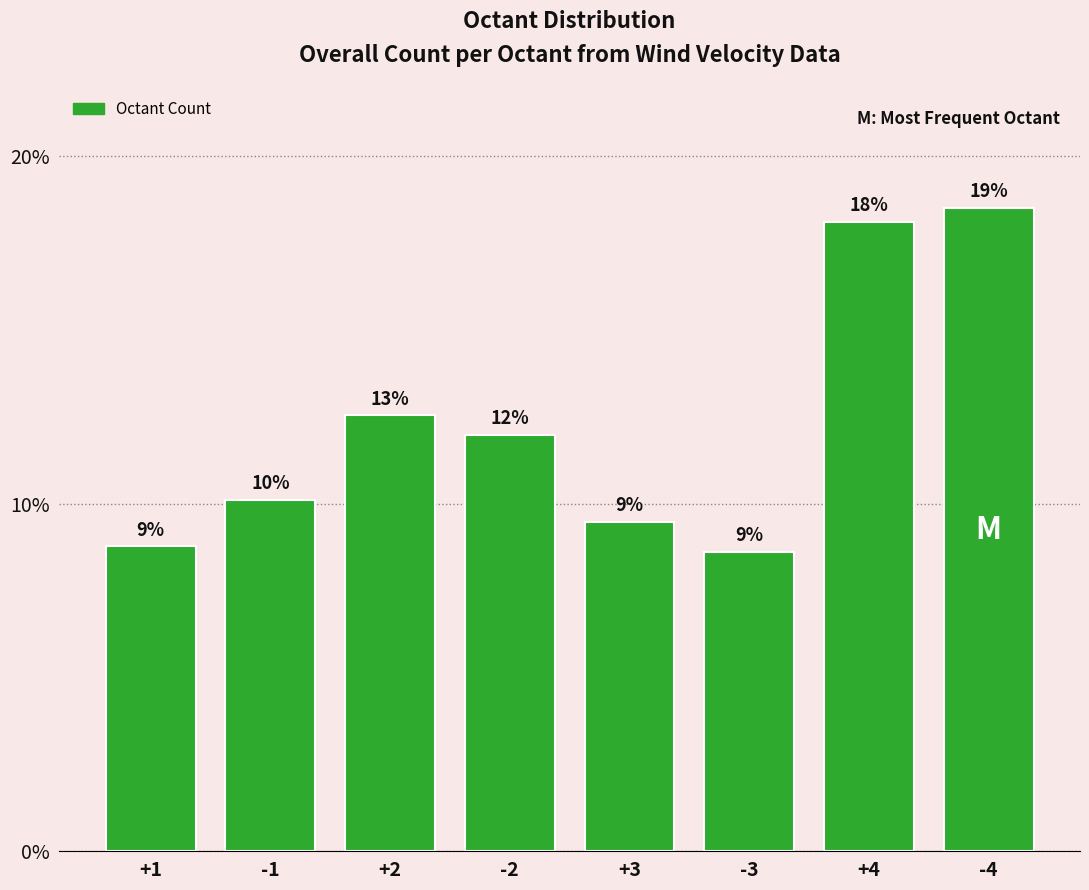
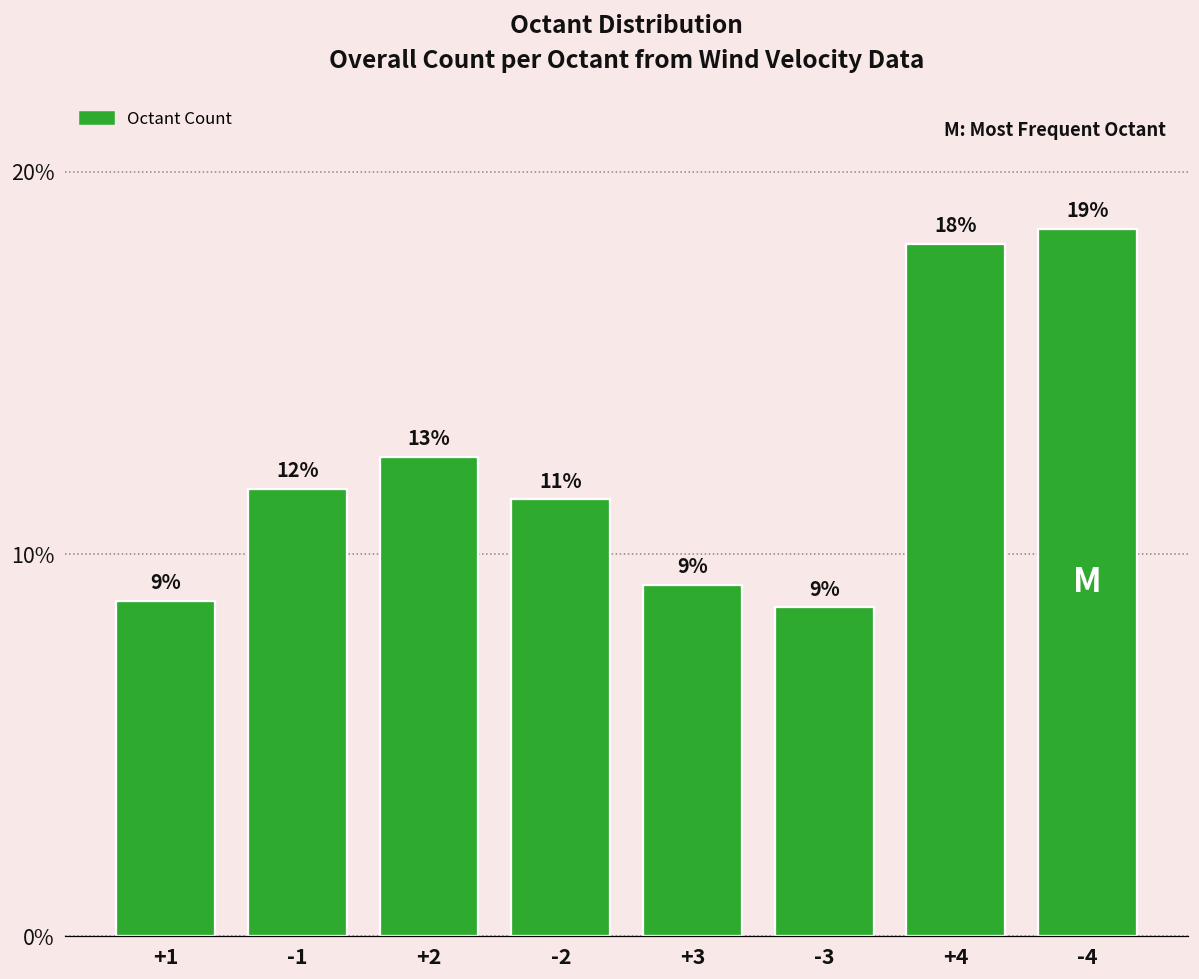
  {
    "+1": "9%",
-   "-1": "10%",
+   "-1": "12%",
    "+2": "13%",
-   "-2": "12%",
-   "+3": "9.5%",
+   "-2": "11%",
+   "+3": "9.2%",
    "-3": "9%",
    "+4": "18%",
    "-4": "19%"
  }
